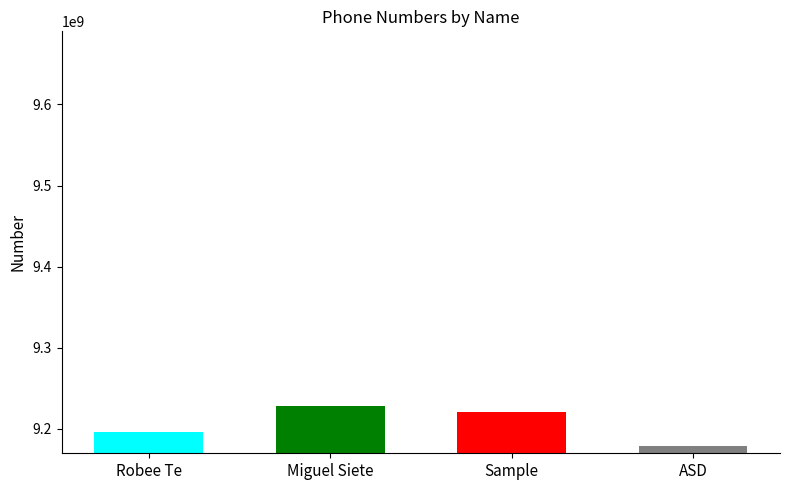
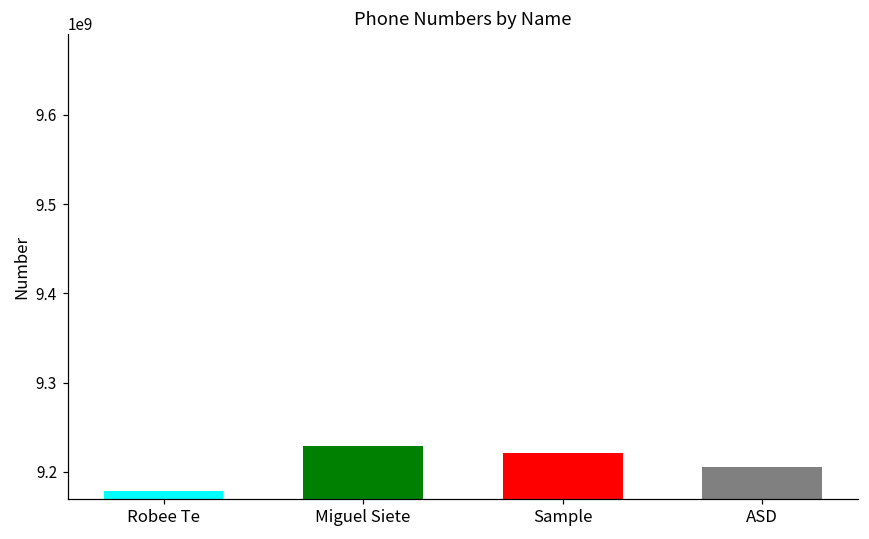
  {
-   "Robee Te": 9200000000,
+   "Robee Te": 9180000000,
    "Miguel Siete": 9230000000,
    "Sample": 9220000000,
-   "ASD": 9180000000
+   "ASD": 9210000000
  }
